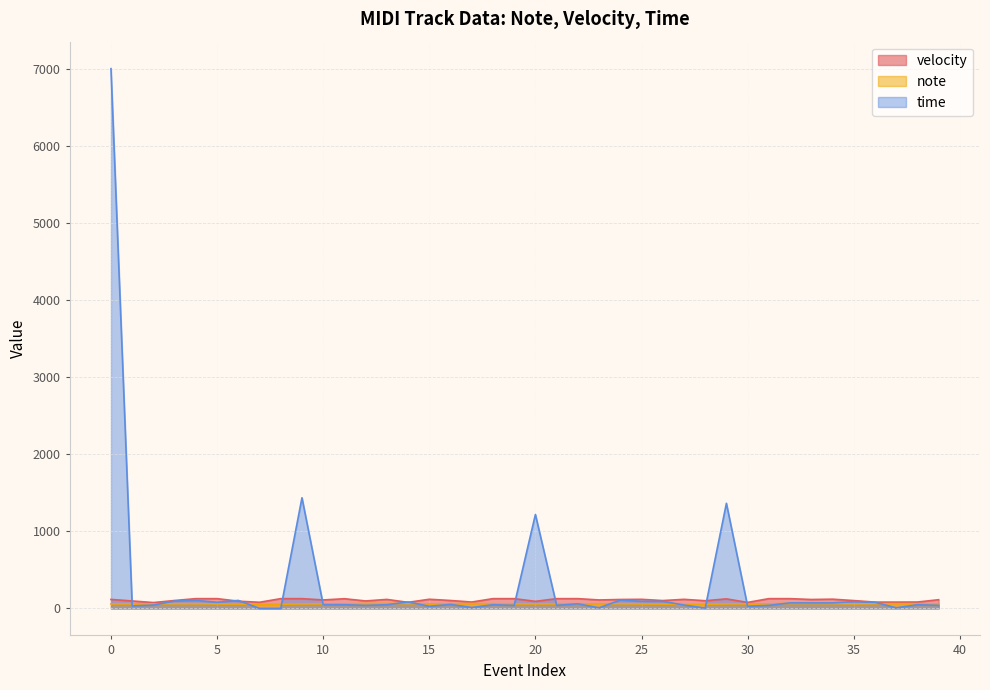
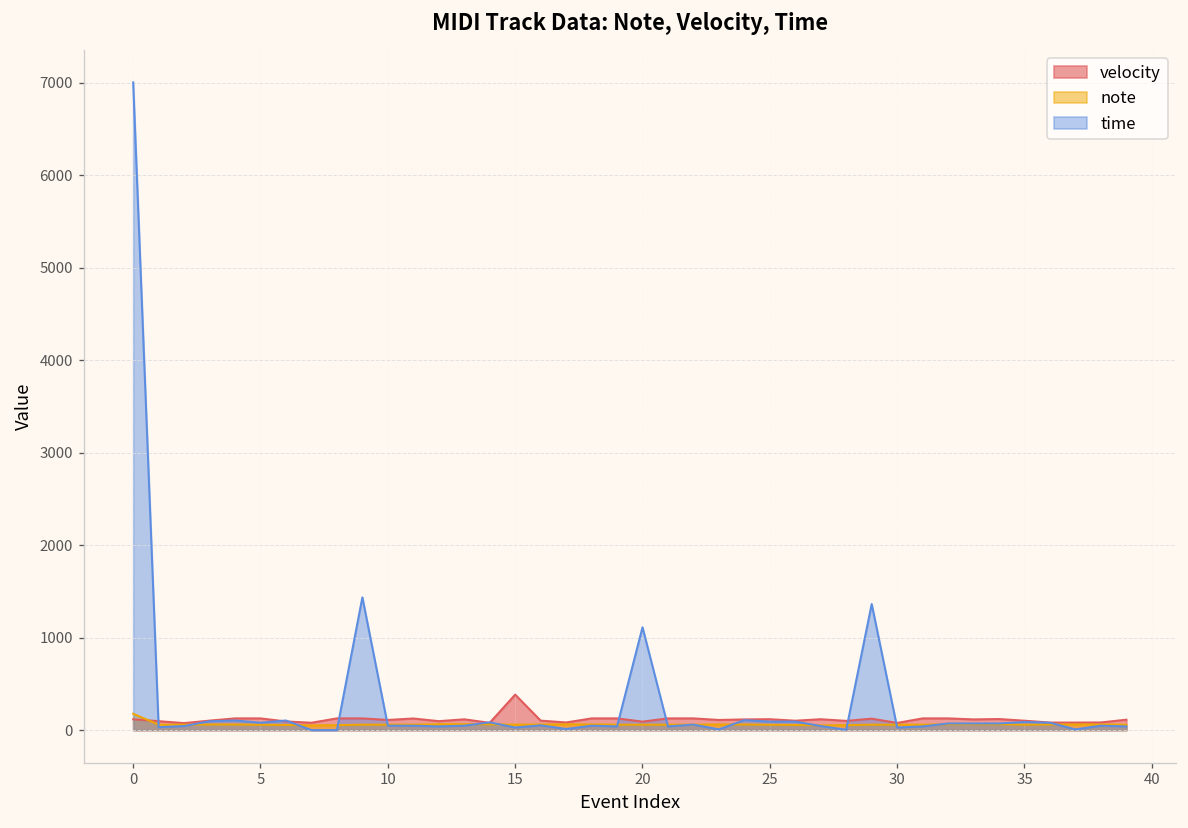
  {
    "velocity": {
      "0": 100,
      "5": 100,
      "10": 100,
-     "15": 100,
+     "15": 400,
      "20": 100
    },
    "note": {
-     "0": 100,
+     "0": 200,
      "20": 100,
      "25": 100
    },
    "time": {
      "0": 7000,
-     "20": 1200
+     "20": 1100
    }
  }
